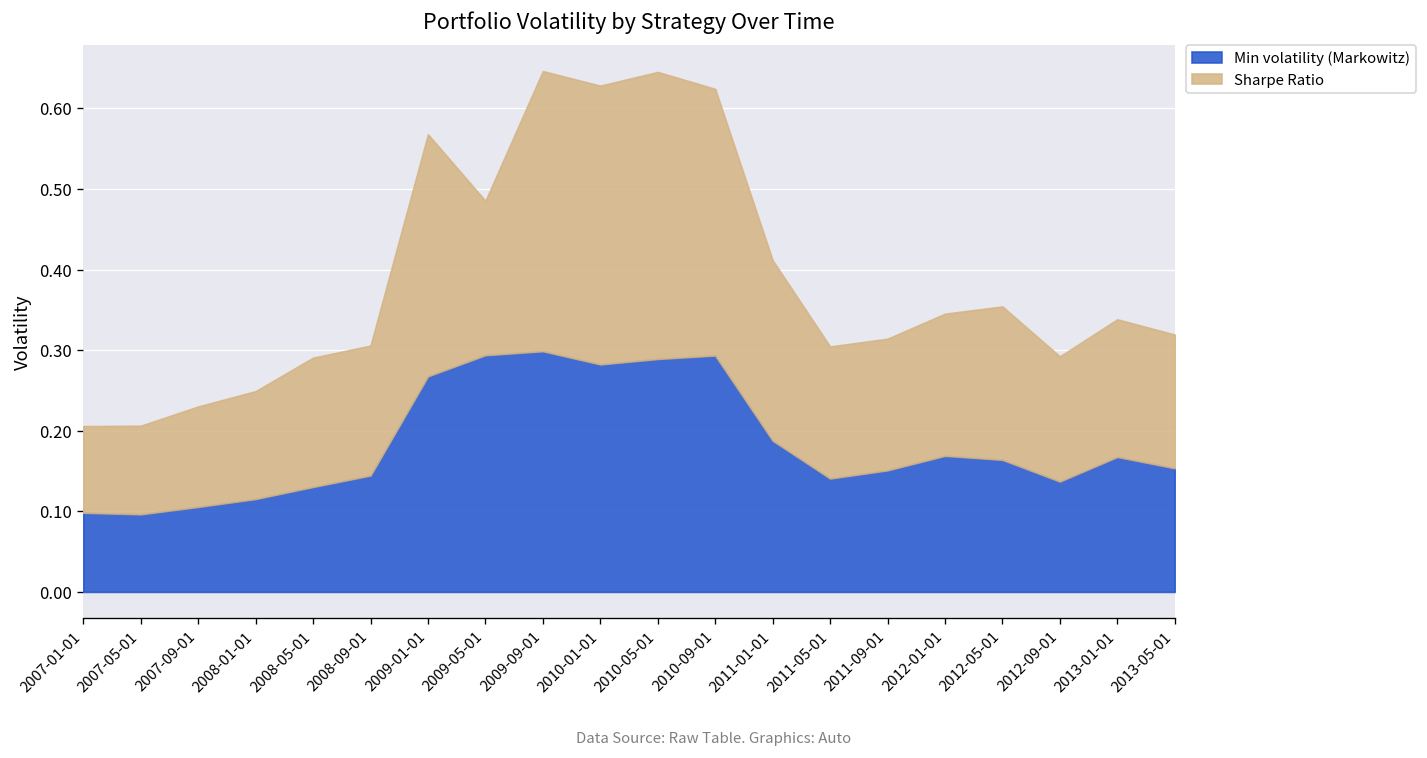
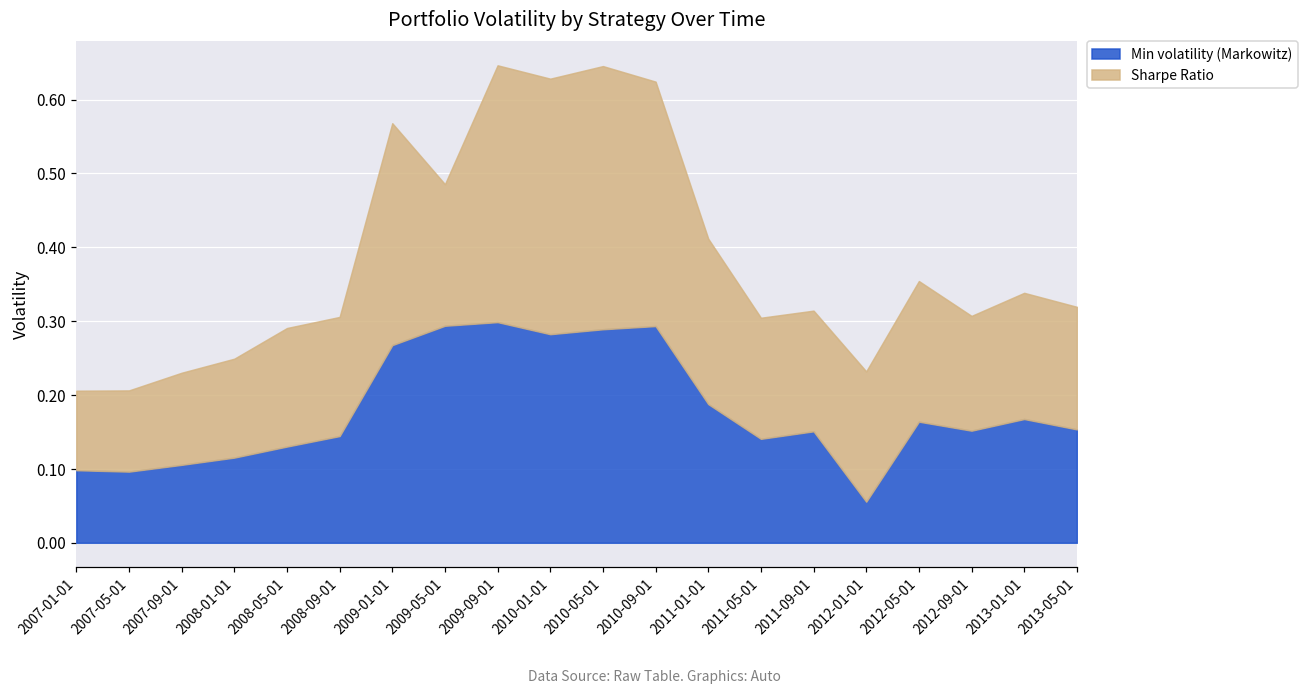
  {
    "Min volatility (Markowitz)": {
      "2007-01-01": 0.10,
      "2007-05-01": 0.10,
      "2007-09-01": 0.11,
      "2008-01-01": 0.12,
      "2008-05-01": 0.13,
      "2008-09-01": 0.14,
      "2009-01-01": 0.27,
      "2009-05-01": 0.29,
      "2009-09-01": 0.30,
      "2010-01-01": 0.28,
      "2010-05-01": 0.29,
      "2010-09-01": 0.29,
      "2011-01-01": 0.19,
      "2011-05-01": 0.14,
      "2011-09-01": 0.15,
-     "2012-01-01": 0.17,
+     "2012-01-01": 0.06,
      "2012-05-01": 0.16,
-     "2012-09-01": 0.14,
+     "2012-09-01": 0.15,
      "2013-01-01": 0.17,
      "2013-05-01": 0.15
    },
    "Sharpe Ratio": {
      "2007-01-01": 0.11,
      "2007-05-01": 0.11,
      "2007-09-01": 0.12,
      "2008-01-01": 0.13,
      "2008-05-01": 0.16,
      "2008-09-01": 0.16,
      "2009-01-01": 0.30,
      "2009-05-01": 0.19,
      "2009-09-01": 0.35,
      "2010-01-01": 0.35,
      "2010-05-01": 0.36,
      "2010-09-01": 0.33,
      "2011-01-01": 0.22,
      "2011-05-01": 0.16,
      "2011-09-01": 0.16,
      "2012-01-01": 0.18,
      "2012-05-01": 0.19,
      "2012-09-01": 0.16,
      "2013-01-01": 0.17,
      "2013-05-01": 0.17
    }
  }
